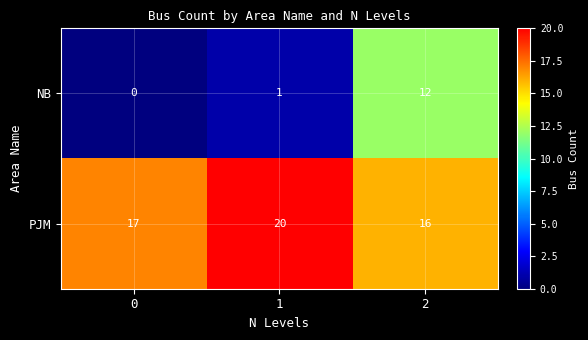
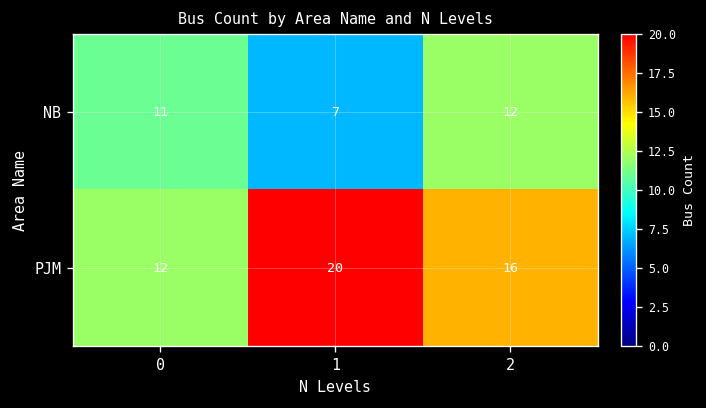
  {
    "NB": {
-     "0": 0,
-     "1": 1,
+     "0": 11,
+     "1": 7,
      "2": 12
    },
    "PJM": {
-     "0": 17,
+     "0": 12,
      "1": 20,
      "2": 16
    }
  }
